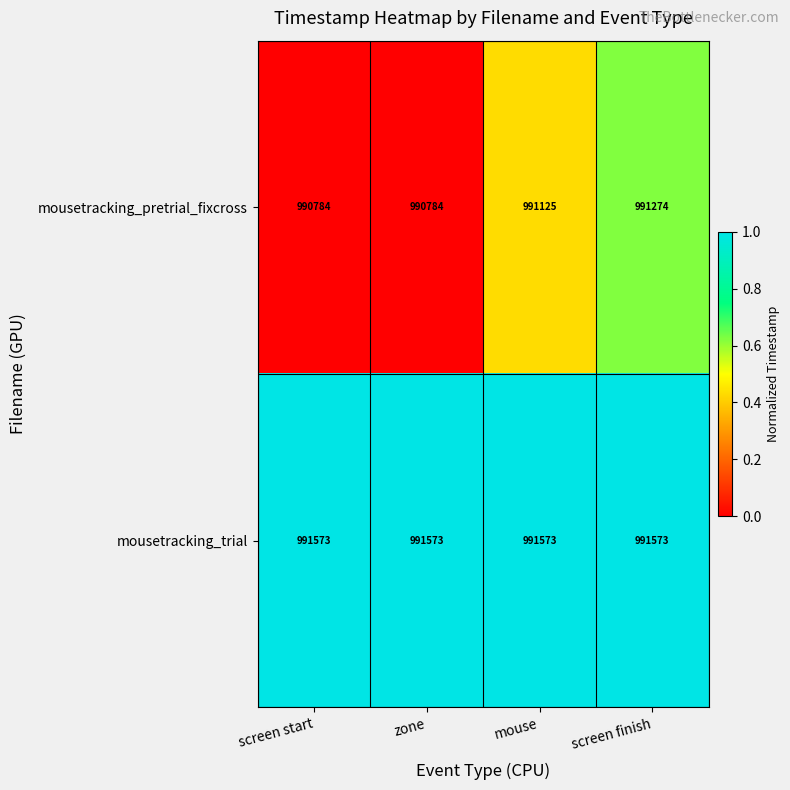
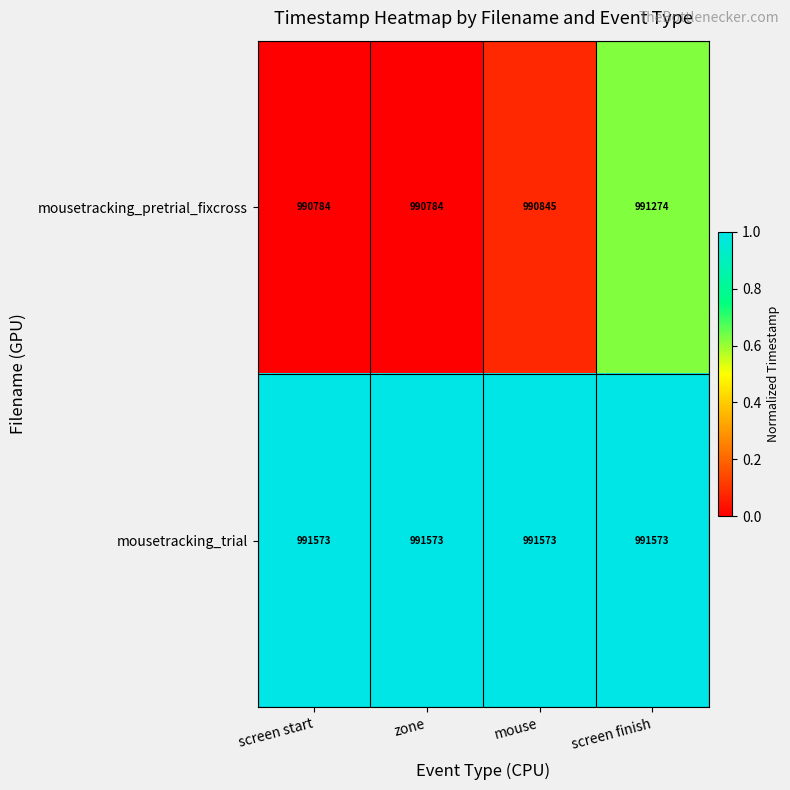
  {
    "mousetracking_pretrial_fixcross": {
      "screen start": 990784,
      "zone": 990784,
-     "mouse": 991125,
+     "mouse": 990845,
      "screen finish": 991274
    },
    "mousetracking_trial": {
      "screen start": 991573,
      "zone": 991573,
      "mouse": 991573,
      "screen finish": 991573
    }
  }
